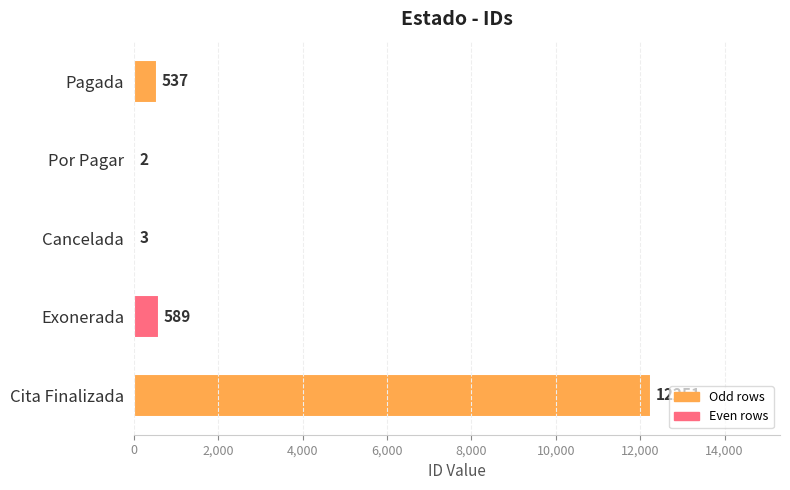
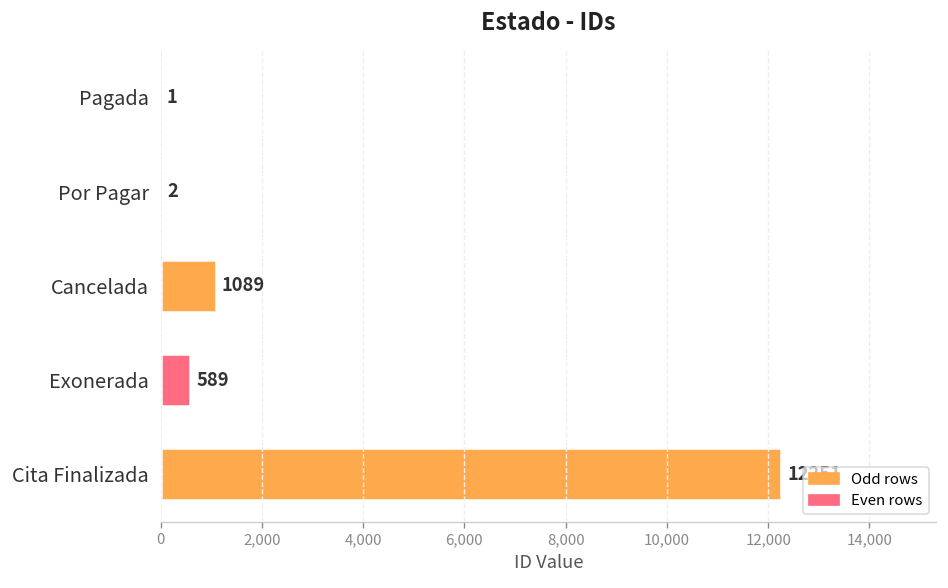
  {
-   "Pagada": 537,
+   "Pagada": 1,
    "Por Pagar": 2,
-   "Cancelada": 3,
+   "Cancelada": 1089,
    "Exonerada": 589
  }
